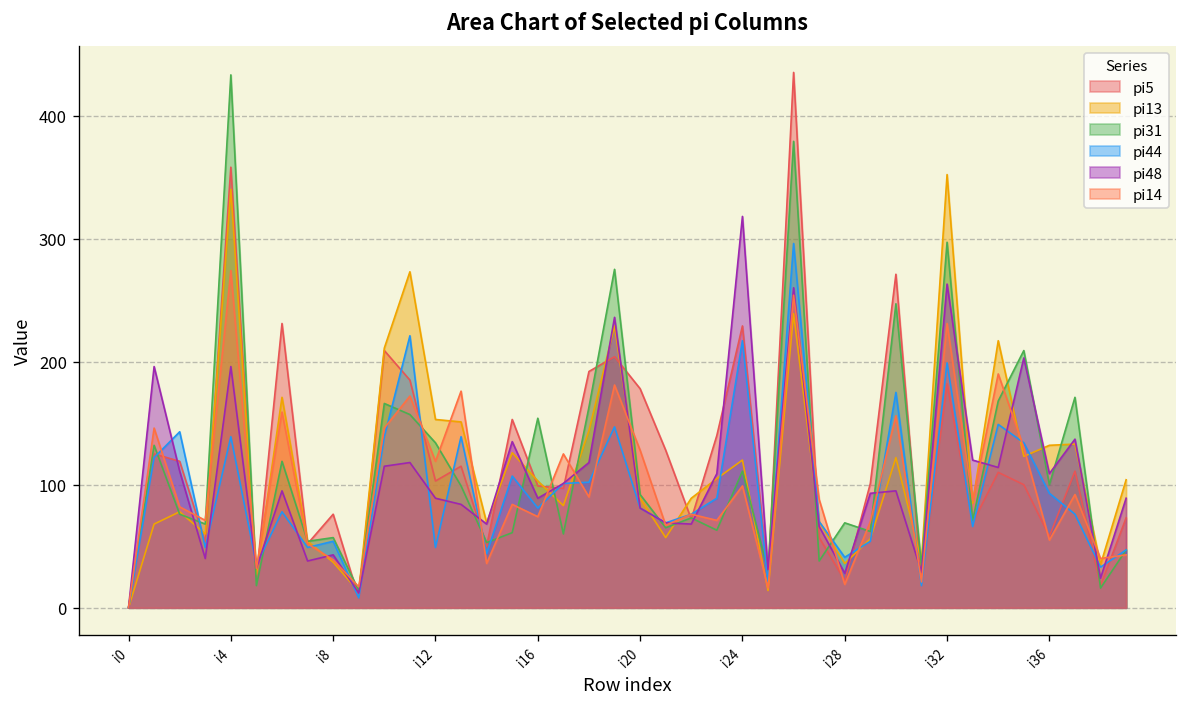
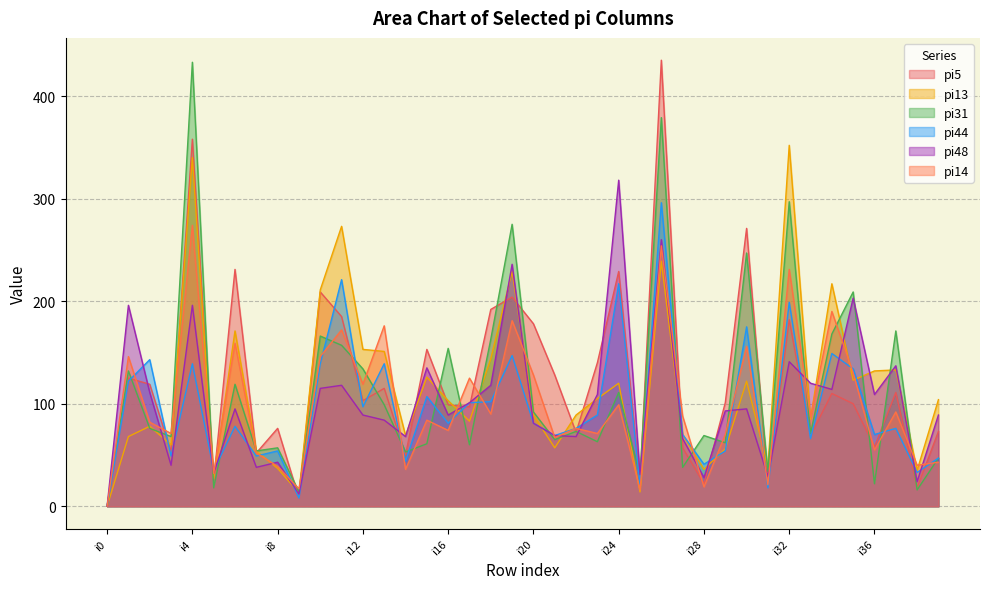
  {
    "pi31": {
      "i4": 433,
      "i8": 57,
      "i12": 134,
      "i16": 154,
      "i20": 92,
      "i24": 111,
      "i28": 69,
      "i32": 297,
-     "i36": 100
+     "i36": 22
    },
    "pi44": {
      "i4": 139,
      "i8": 54,
-     "i12": 49,
+     "i12": 97,
      "i16": 81,
      "i24": 217,
      "i28": 41,
      "i32": 199,
-     "i36": 93
+     "i36": 70
    },
    "pi48": {
      "i4": 196,
      "i8": 43,
      "i12": 89,
      "i16": 89,
      "i24": 318,
      "i28": 28,
-     "i32": 263,
+     "i32": 141,
      "i36": 109
    }
  }
